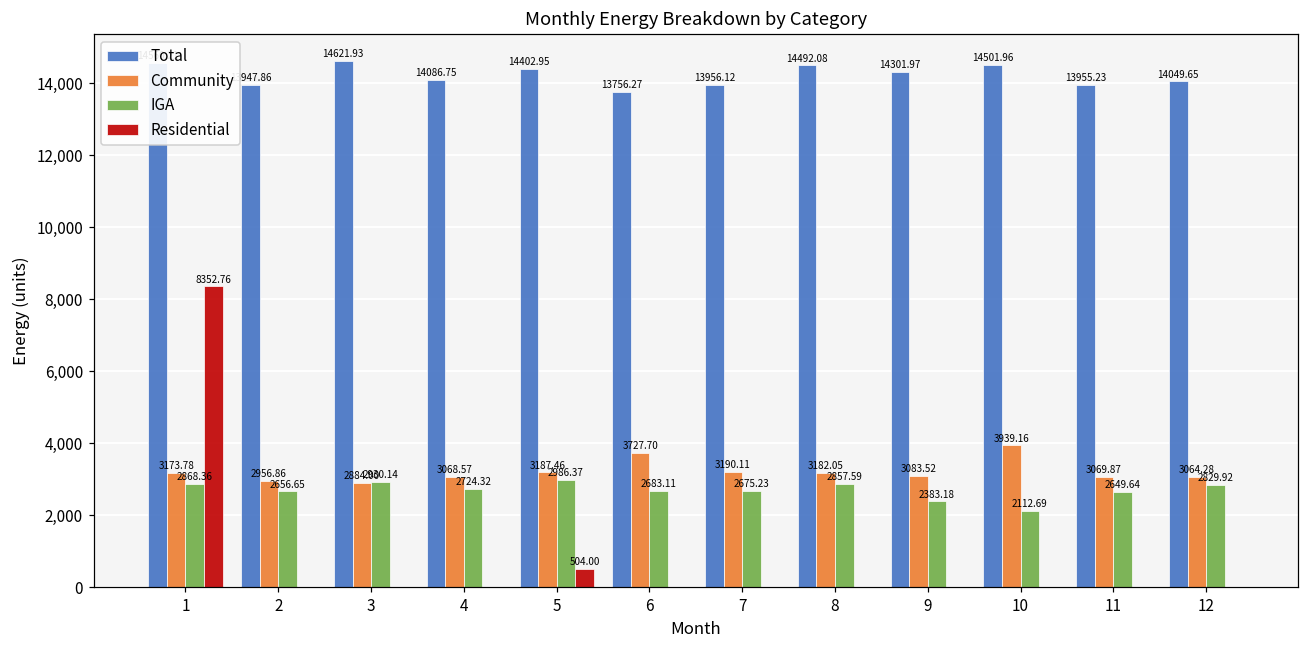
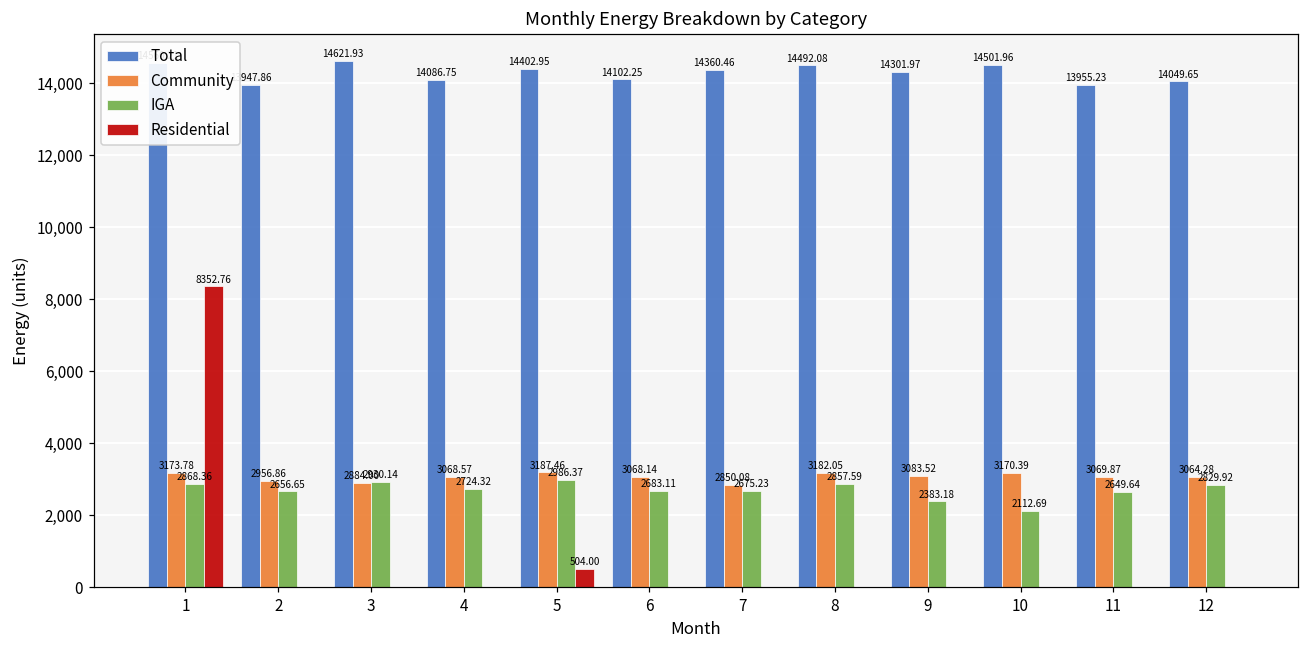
  {
    "Total": {
      "3": 14621.93,
      "4": 14086.75,
      "5": 14402.95,
-     "6": 13756.27,
-     "7": 13956.12,
+     "6": 14102.25,
+     "7": 14360.46,
      "8": 14492.08,
      "9": 14301.97,
      "10": 14501.96,
      "11": 13955.23,
      "12": 14049.65
    },
    "Community": {
      "1": 3173.78,
      "2": 2956.86,
      "4": 3068.57,
      "5": 3187.46,
-     "6": 3727.70,
-     "7": 3190.11,
+     "6": 3068.14,
+     "7": 2850.08,
      "8": 3182.05,
      "9": 3083.52,
-     "10": 3939.16,
+     "10": 3170.39,
      "11": 3069.87,
      "12": 3064.28
    },
    "IGA": {
      "1": 2868.36,
      "2": 2656.65,
      "4": 2724.32,
      "5": 2986.37,
      "6": 2683.11,
      "8": 2857.59,
      "9": 2383.18,
      "10": 2112.69,
      "11": 2649.64,
      "12": 2829.92
    },
    "Residential": {
      "1": 8352.76,
      "5": 504.00
    }
  }
